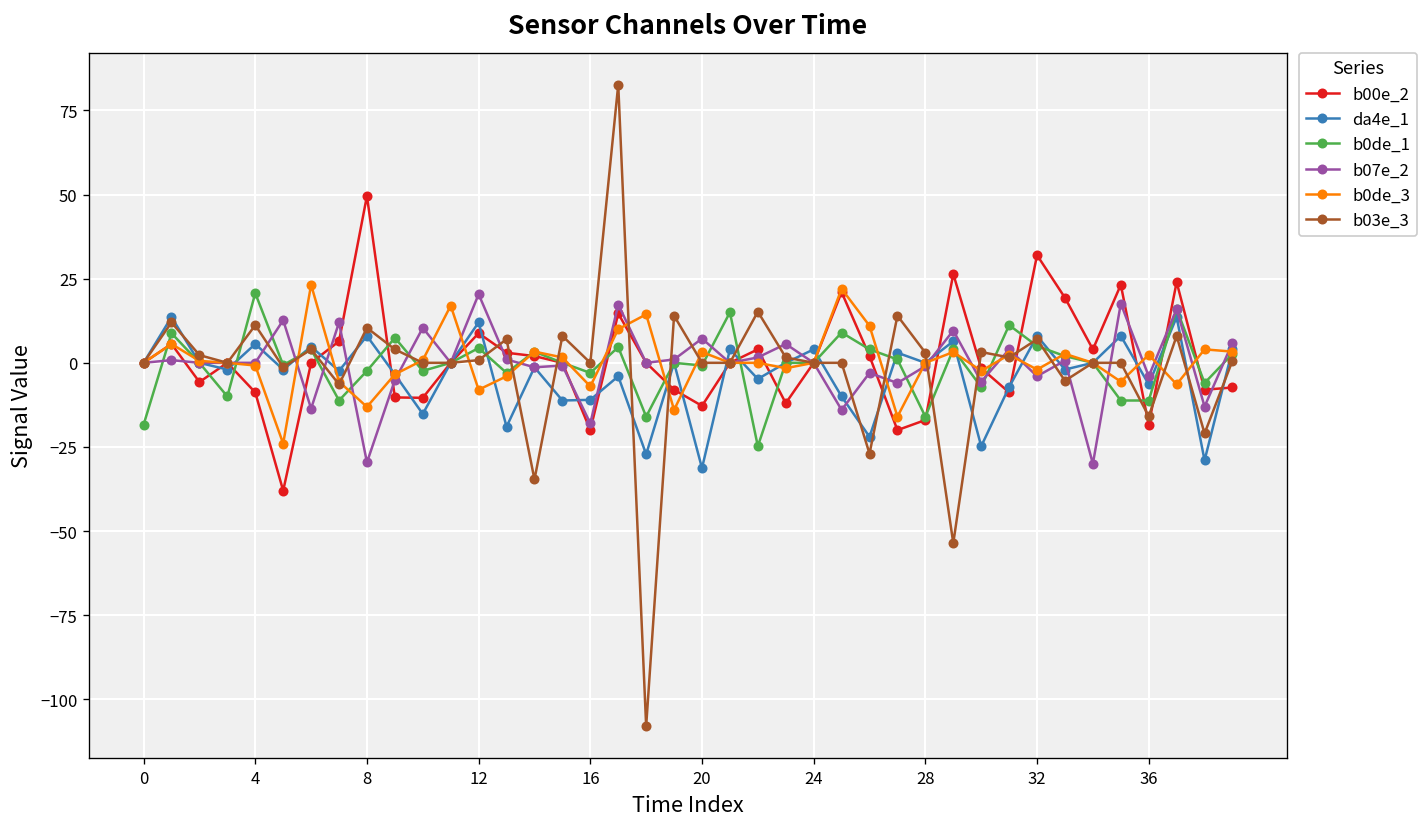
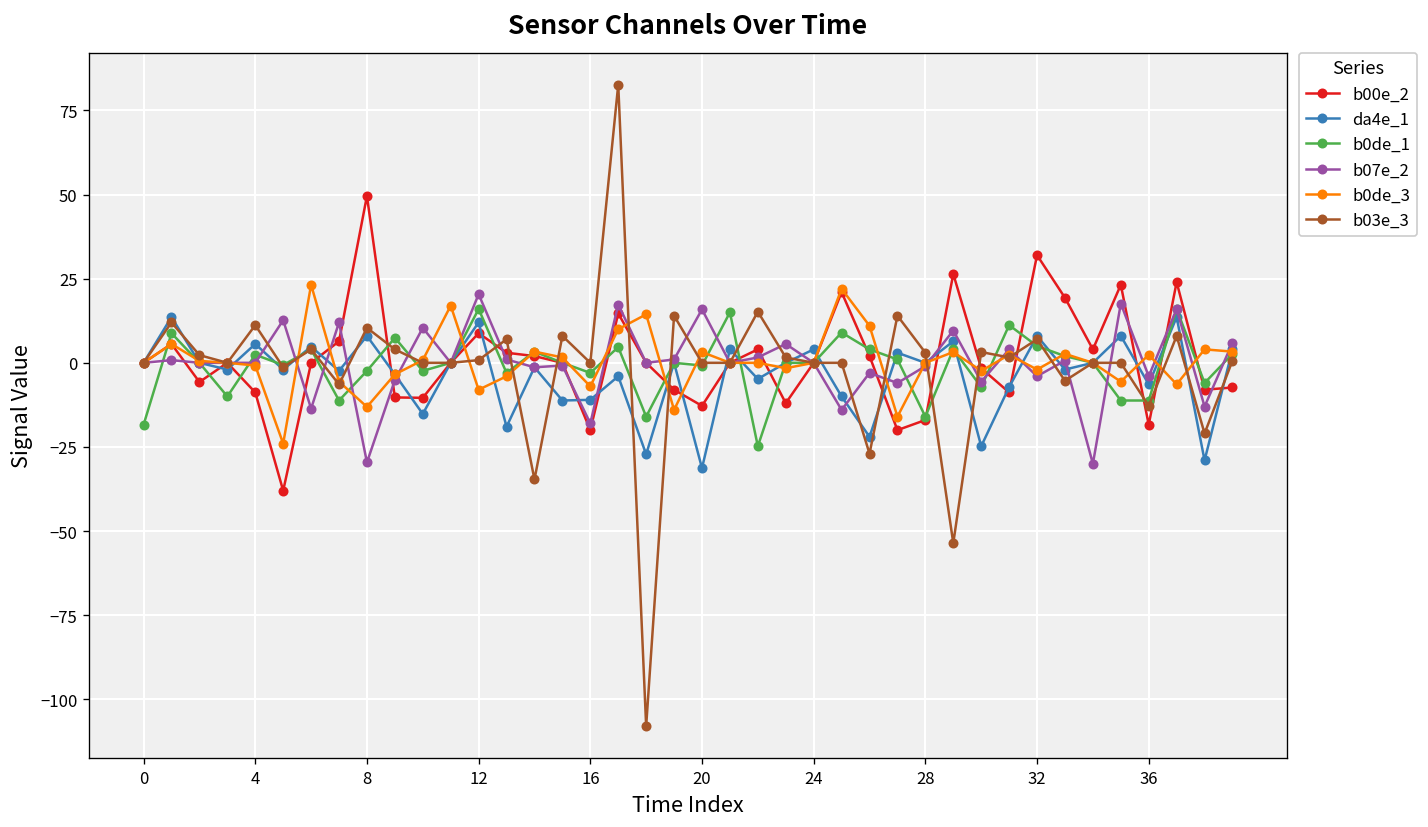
  {
    "b00e_2": {
      "4": -9,
      "8": 50,
      "12": 9,
      "16": -20,
      "20": -13,
      "28": -17,
      "32": 32,
      "36": -18
    },
    "da4e_1": {
      "4": 6,
      "8": 8,
      "12": 12,
      "16": -11,
      "20": -31,
      "24": 4,
      "32": 8,
      "36": -6
    },
    "b0de_1": {
      "0": -18,
-     "4": 21,
+     "4": 2,
      "8": -2,
-     "12": 4,
+     "12": 16,
      "16": -3,
      "28": -16,
      "32": 5,
      "36": -11
    },
    "b07e_2": {
      "8": -30,
      "12": 20,
      "16": -18,
-     "20": 7,
+     "20": 16,
      "28": -1,
      "32": -4,
      "36": -4
    },
    "b0de_3": {
      "8": -13,
      "12": -8,
      "16": -7,
      "20": 3,
      "32": -2,
      "36": 2
    },
    "b03e_3": {
      "4": 11,
      "8": 10,
      "12": 1,
      "16": 0,
      "28": 3,
      "32": 7,
-     "36": -16
+     "36": -13
    }
  }
